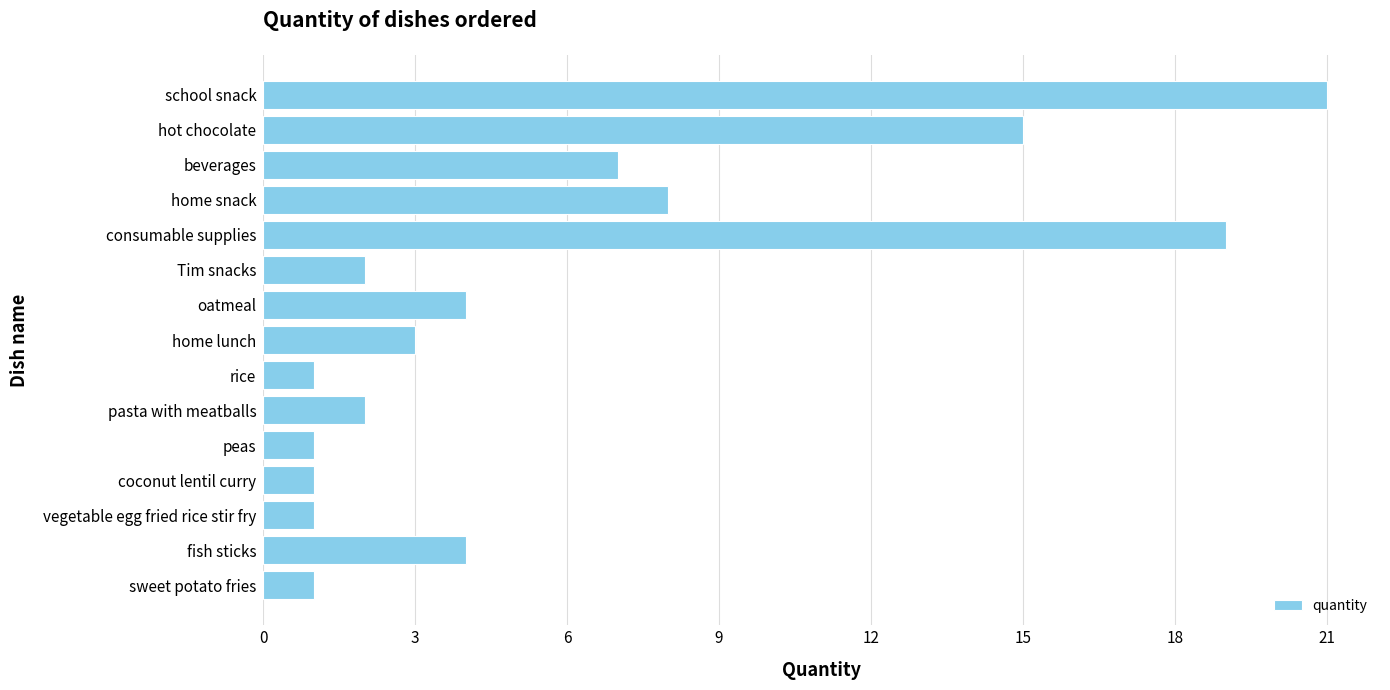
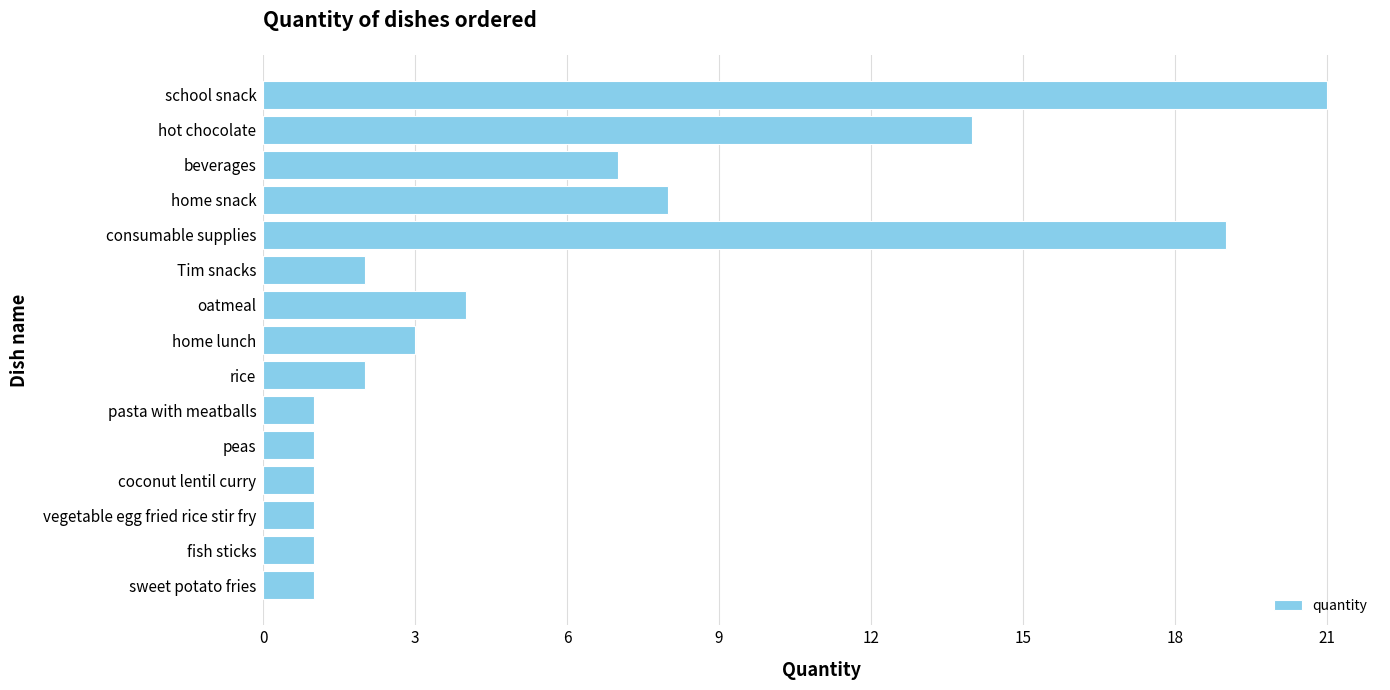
  {
    "school snack": 21,
-   "hot chocolate": 15,
+   "hot chocolate": 14,
    "beverages": 7,
    "home snack": 8,
    "consumable supplies": 19,
    "Tim snacks": 2,
    "oatmeal": 4,
    "home lunch": 3,
-   "rice": 1,
-   "pasta with meatballs": 2,
+   "rice": 2,
+   "pasta with meatballs": 1,
    "peas": 1,
    "coconut lentil curry": 1,
    "vegetable egg fried rice stir fry": 1,
-   "fish sticks": 4,
+   "fish sticks": 1,
    "sweet potato fries": 1
  }
